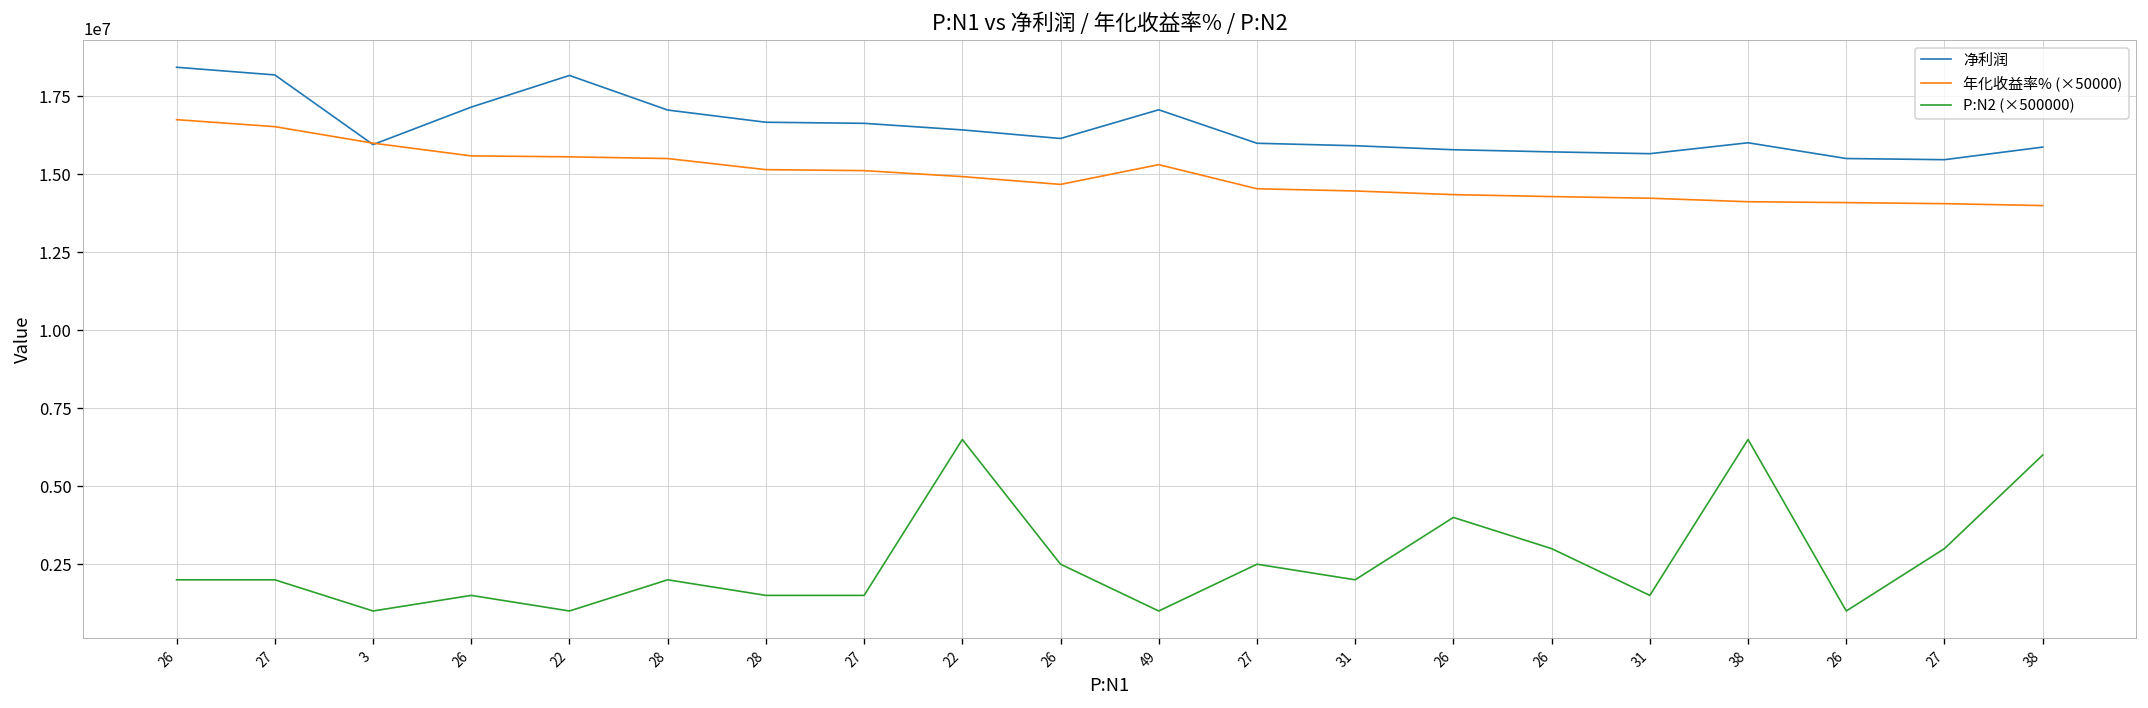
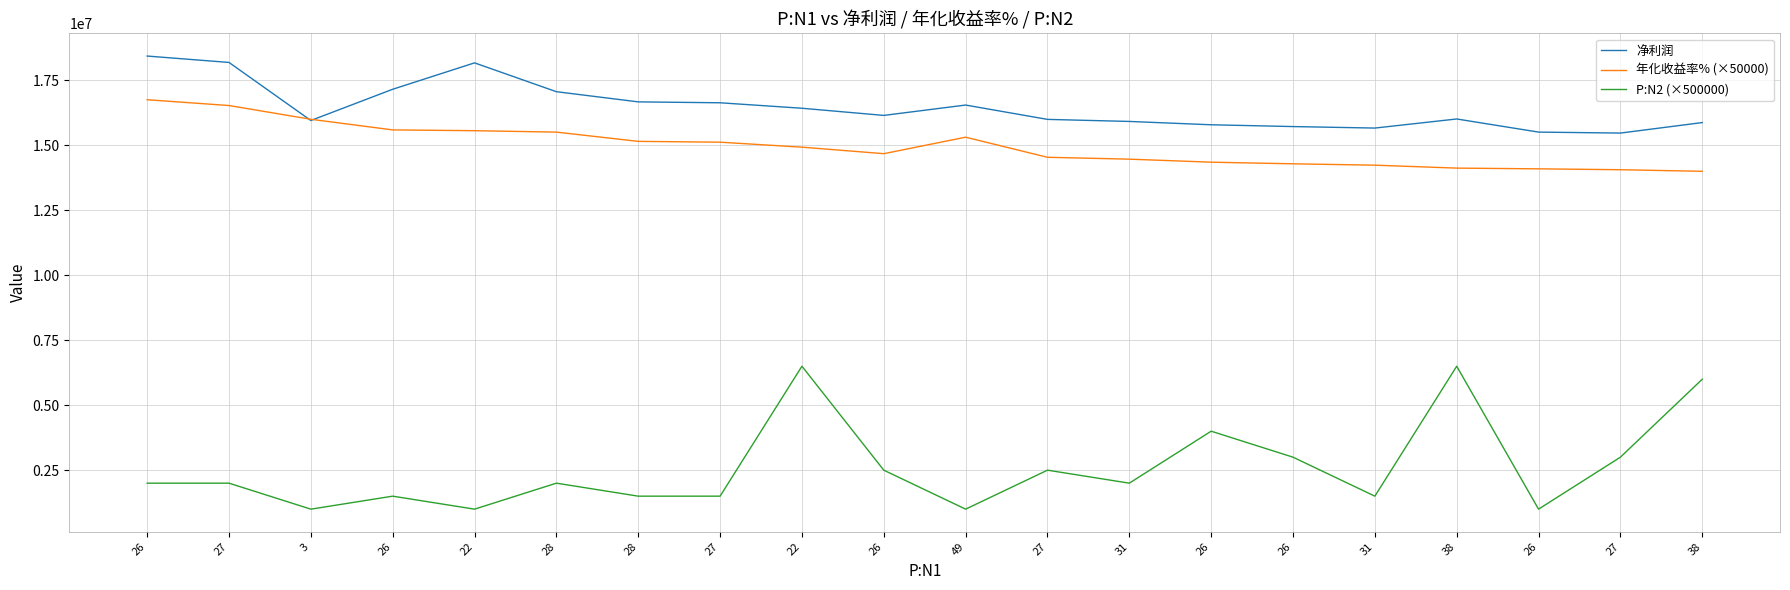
  {
    "净利润": {
-     "49": 17100000
+     "49": 16600000
    },
    "年化收益率% (×50000)": {
      "49": 15300000
    },
    "P:N2 (×500000)": {
      "3": 1000000,
      "49": 1000000
    }
  }
